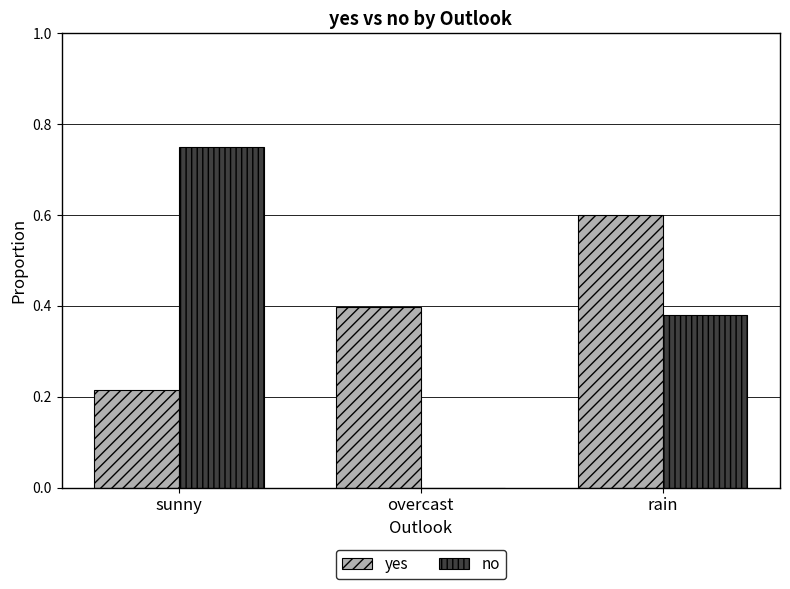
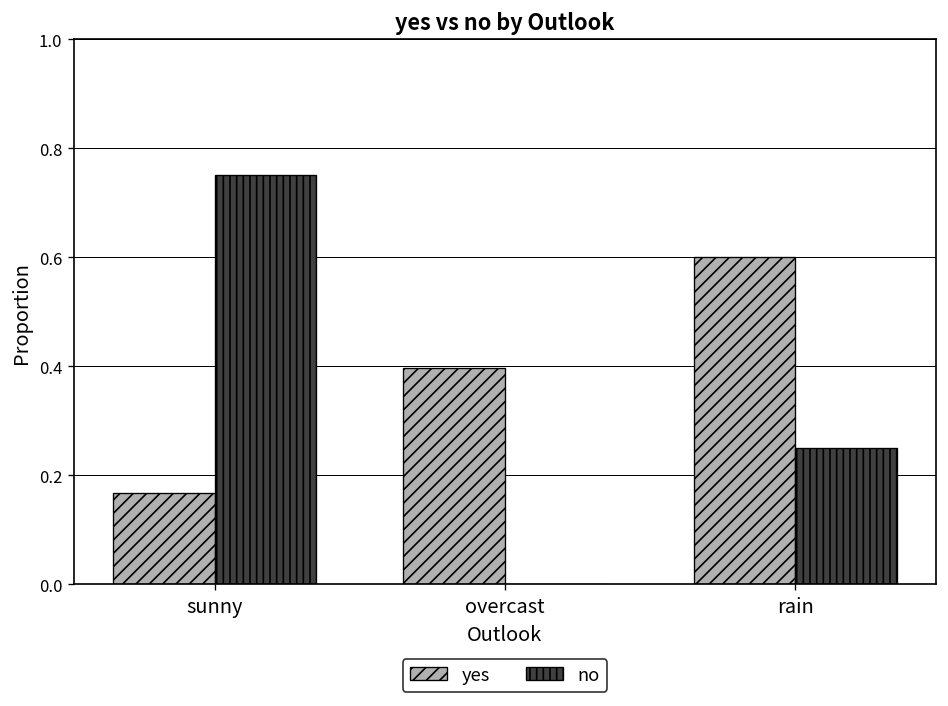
  {
    "yes": {
-     "sunny": 0.22,
+     "sunny": 0.17,
      "overcast": 0.40,
      "rain": 0.60
    },
    "no": {
      "sunny": 0.75,
      "overcast": 0.00,
-     "rain": 0.38
+     "rain": 0.25
    }
  }
